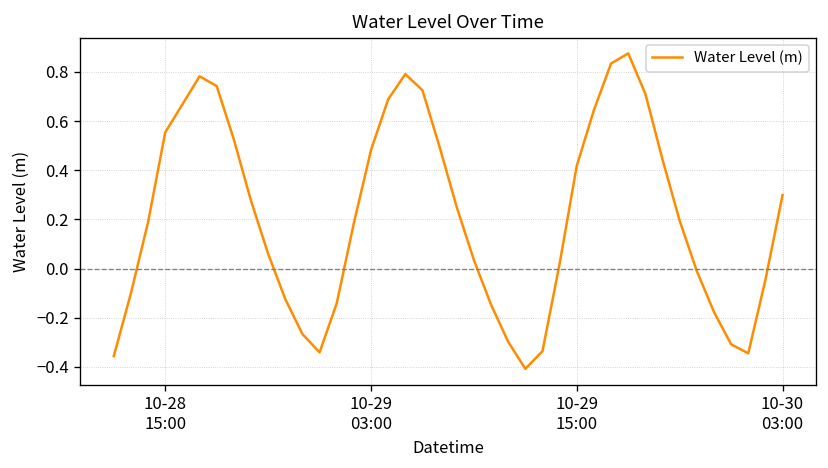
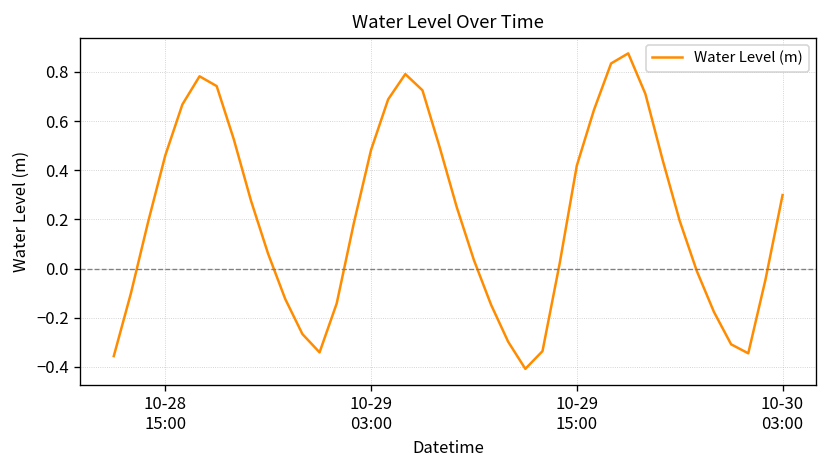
  {
-   "10-28 15:00": 0.55,
+   "10-28 15:00": 0.46,
    "10-29 03:00": 0.48,
    "10-29 15:00": 0.42,
    "10-30 03:00": 0.30
  }
